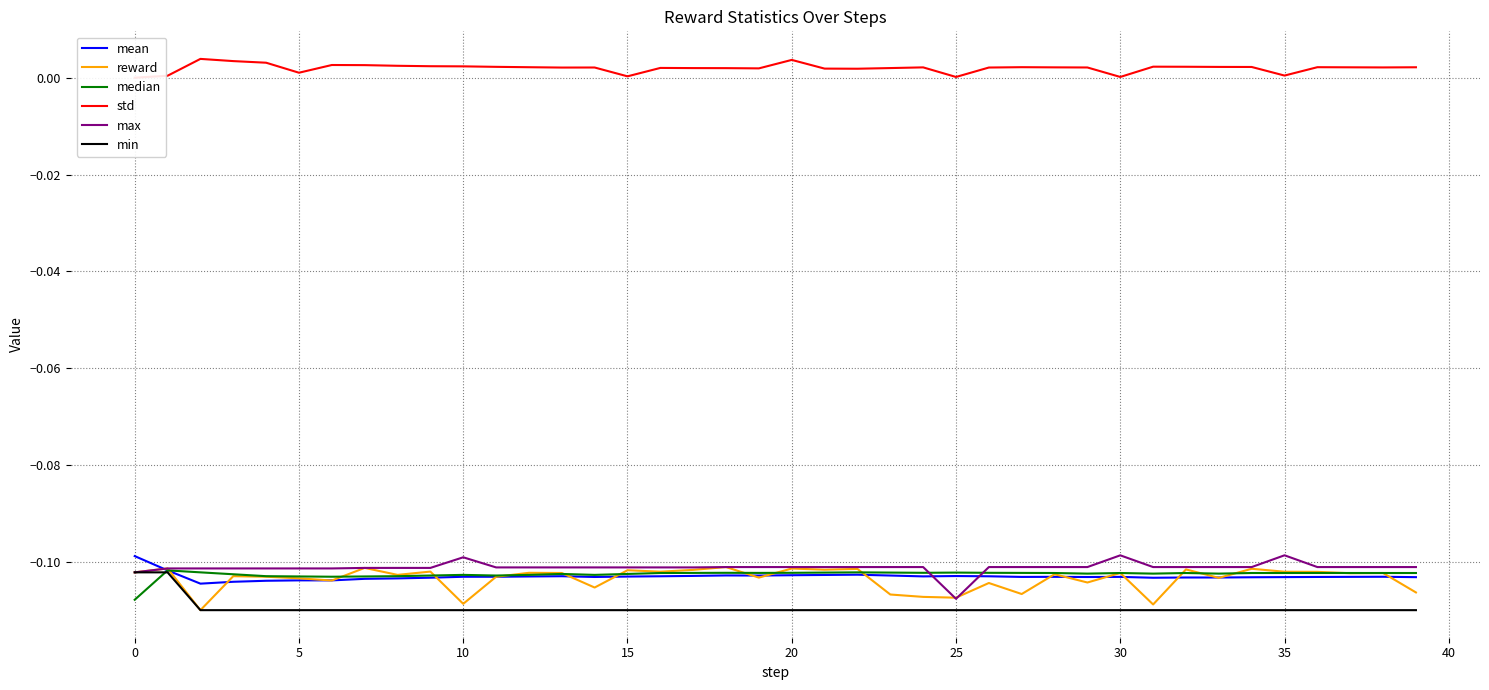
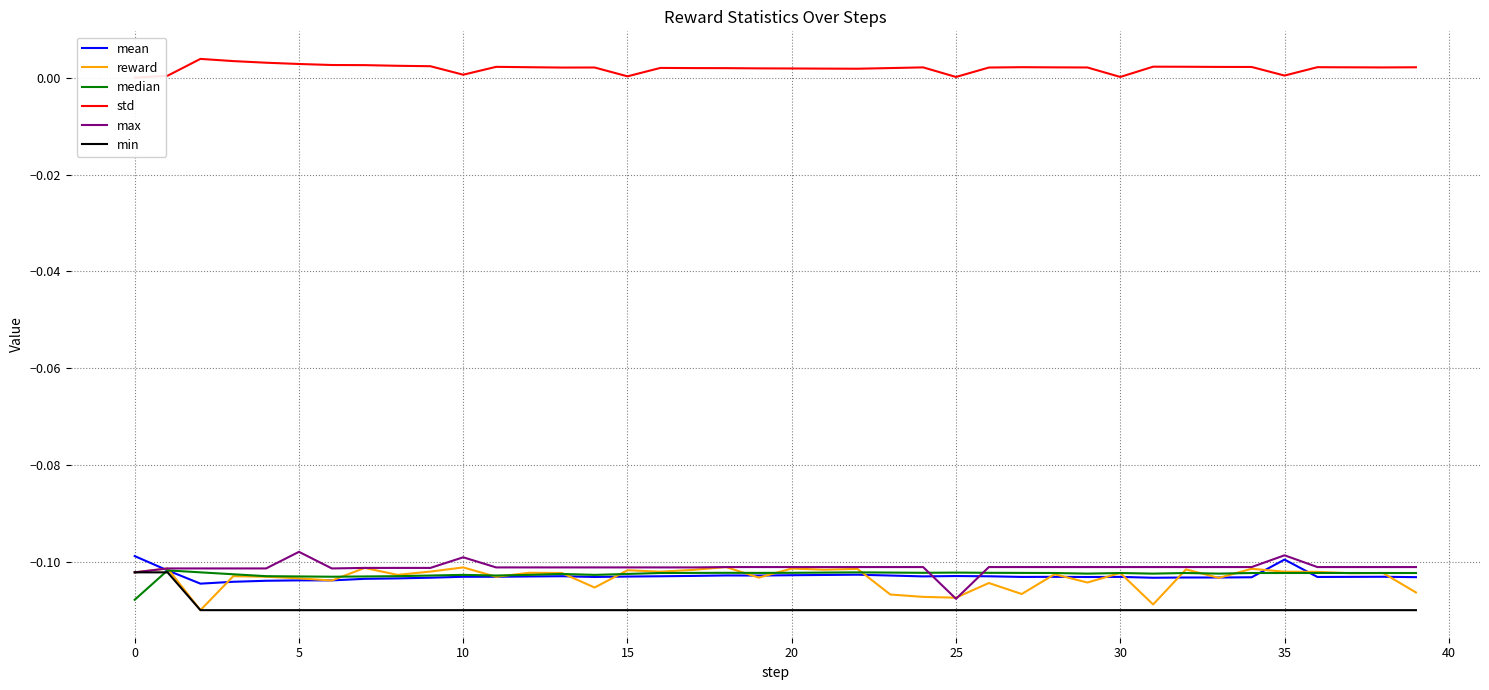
  {
    "mean": {
      "0": -0.099,
      "15": -0.103,
      "25": -0.103,
      "30": -0.103,
-     "35": -0.103
+     "35": -0.100
    },
    "reward": {
-     "10": -0.109,
+     "10": -0.101,
      "15": -0.102
    },
    "median": {
      "0": -0.108,
      "15": -0.103,
      "25": -0.102
    },
    "std": {
-     "5": 0.001,
-     "10": 0.002,
+     "5": 0.003,
+     "10": 0.001,
      "15": 0.000,
-     "20": 0.004,
+     "20": 0.002,
      "25": 0.000,
      "30": 0.000,
      "35": 0.000
    },
    "max": {
-     "5": -0.101,
+     "5": -0.098,
      "10": -0.099,
      "15": -0.101,
-     "30": -0.099,
+     "30": -0.101,
      "35": -0.099
    },
    "min": {
      "5": -0.110,
      "10": -0.110,
      "15": -0.110,
      "20": -0.110,
      "25": -0.110,
      "30": -0.110,
      "35": -0.110
    }
  }
